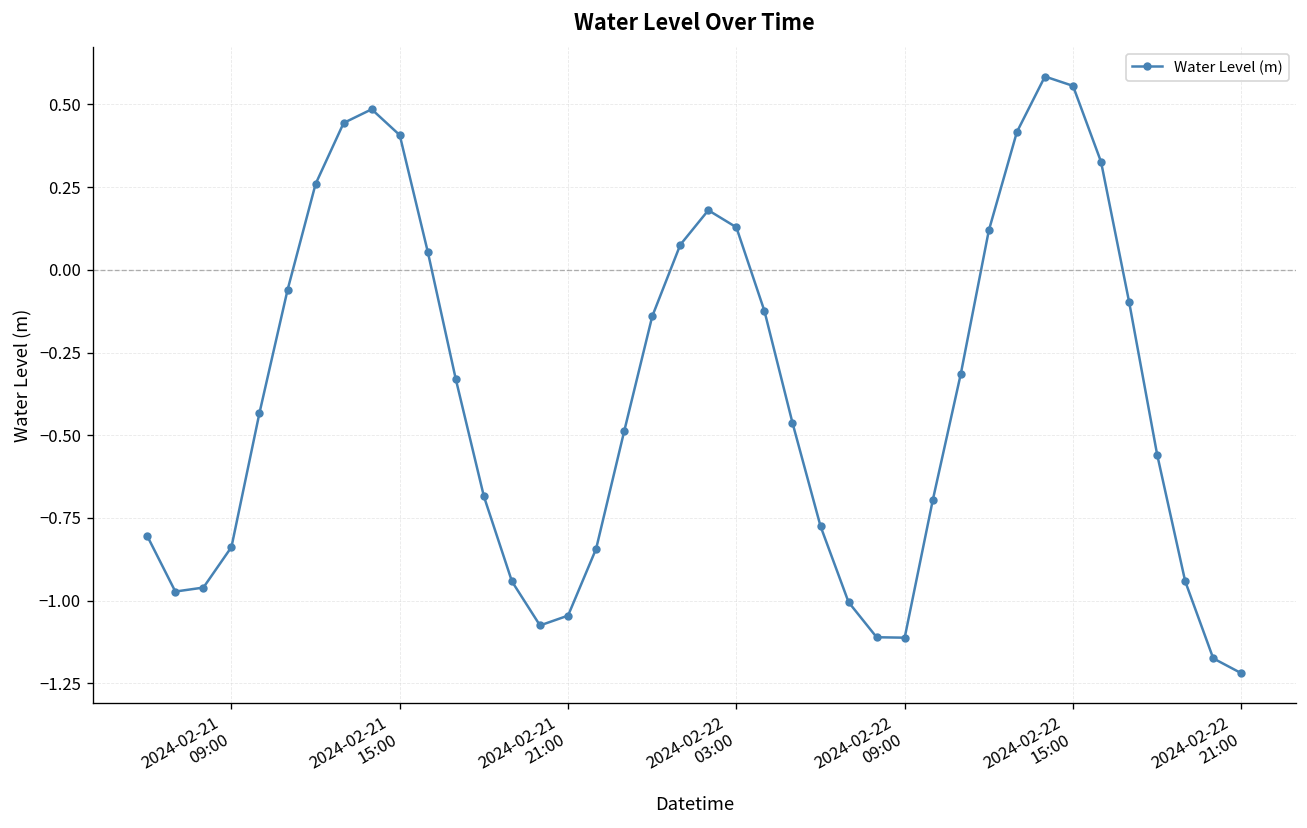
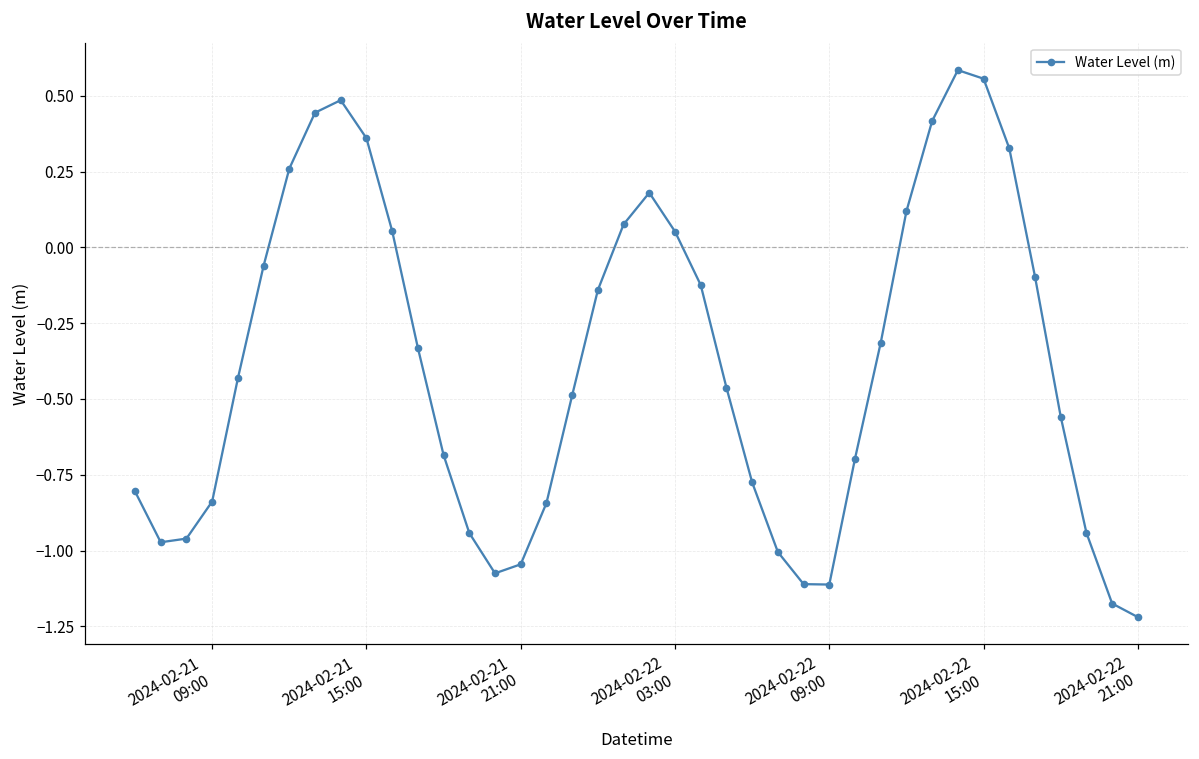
  {
    "2024-02-21 09:00": -0.84,
-   "2024-02-21 15:00": 0.41,
+   "2024-02-21 15:00": 0.36,
    "2024-02-21 21:00": -1.05,
-   "2024-02-22 03:00": 0.13,
+   "2024-02-22 03:00": 0.05,
    "2024-02-22 09:00": -1.11,
    "2024-02-22 15:00": 0.56,
    "2024-02-22 21:00": -1.22
  }
